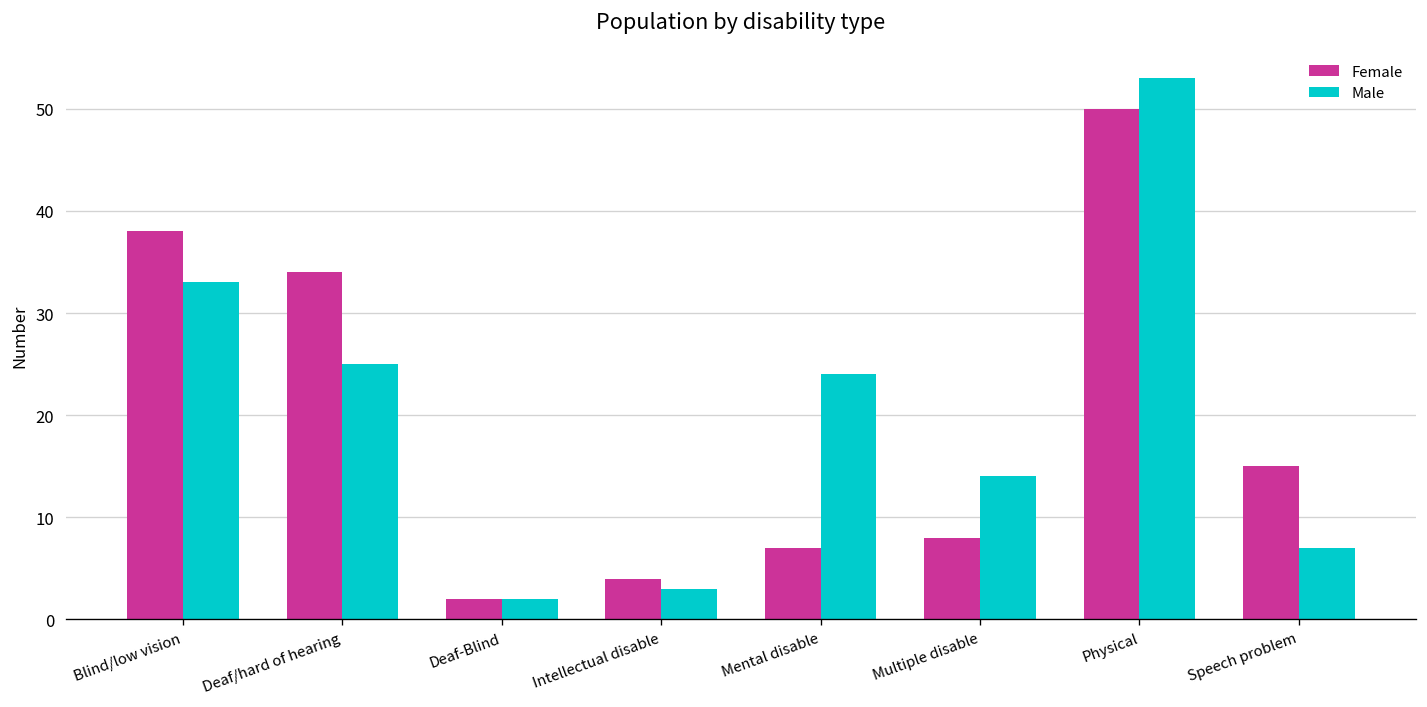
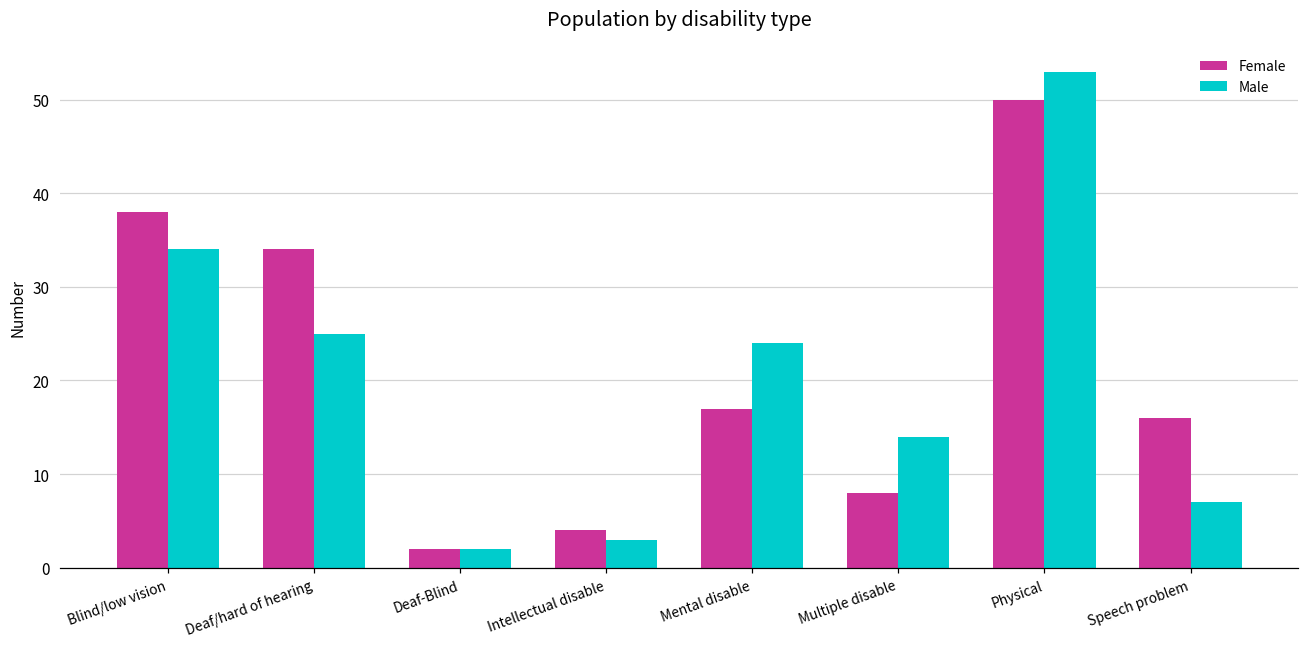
  {
    "Female": {
      "Blind/low vision": 38,
      "Deaf/hard of hearing": 34,
      "Deaf-Blind": 2,
      "Intellectual disable": 4,
-     "Mental disable": 7,
+     "Mental disable": 17,
      "Multiple disable": 8,
      "Physical": 50,
-     "Speech problem": 15
+     "Speech problem": 16
    },
    "Male": {
-     "Blind/low vision": 33,
+     "Blind/low vision": 34,
      "Deaf/hard of hearing": 25,
      "Deaf-Blind": 2,
      "Intellectual disable": 3,
      "Mental disable": 24,
      "Multiple disable": 14,
      "Physical": 53,
      "Speech problem": 7
    }
  }
